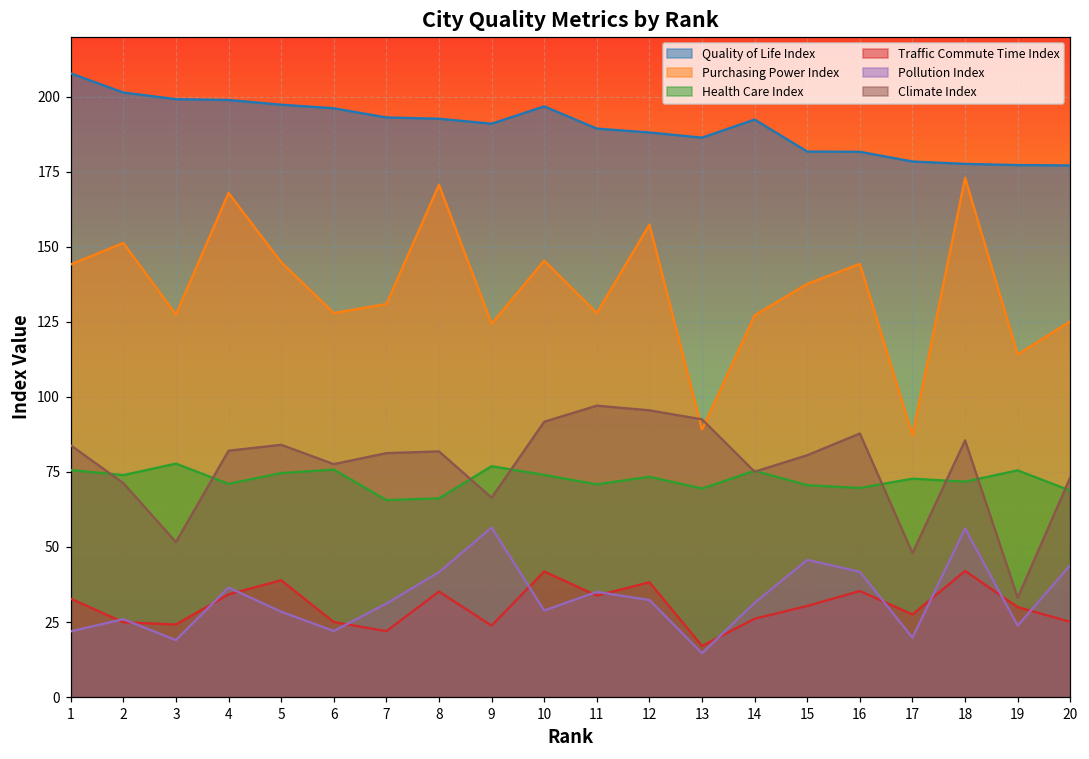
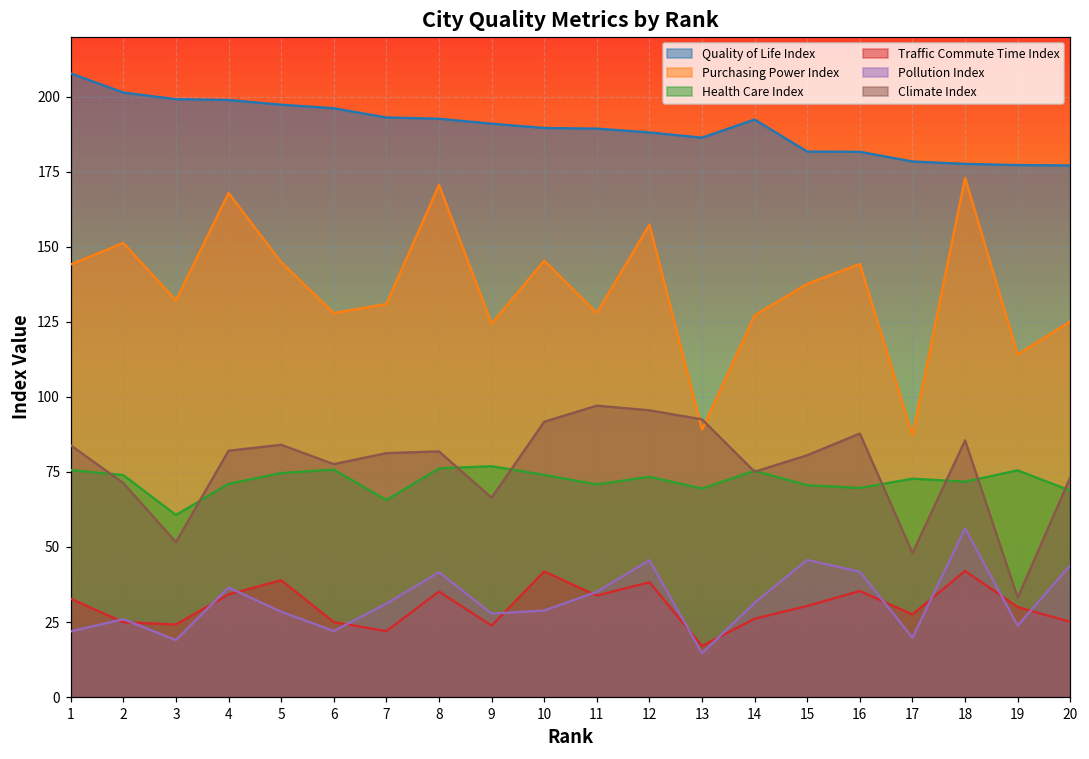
  {
    "Quality of Life Index": {
      "1": 208,
      "2": 201,
      "3": 199,
      "4": 199,
      "5": 197,
      "6": 196,
      "7": 193,
      "8": 193,
      "9": 191,
-     "10": 197,
+     "10": 190,
      "11": 189,
      "12": 188,
      "13": 186,
      "14": 192,
      "15": 182,
      "16": 182,
      "17": 178,
      "18": 178,
      "19": 177,
      "20": 177
    },
    "Purchasing Power Index": {
      "1": 144,
      "2": 151,
-     "3": 127,
+     "3": 132,
      "4": 168,
      "5": 145,
      "6": 128,
      "7": 131,
      "8": 171,
      "9": 124,
      "10": 145,
      "11": 128,
      "12": 157,
      "13": 89,
      "14": 127,
      "15": 138,
      "16": 144,
      "17": 87,
      "18": 173,
      "19": 114,
      "20": 125
    },
    "Health Care Index": {
      "1": 76,
      "2": 74,
-     "3": 78,
+     "3": 61,
      "4": 71,
      "5": 75,
      "6": 76,
      "7": 66,
-     "8": 66,
+     "8": 76,
      "9": 77,
      "10": 74,
      "11": 71,
      "12": 73,
      "13": 69,
      "15": 71,
      "16": 70,
      "17": 73,
      "18": 72,
      "19": 76,
      "20": 69
    },
    "Traffic Commute Time Index": {
      "1": 33,
      "2": 25,
      "3": 24,
      "4": 34,
      "5": 39,
      "6": 25,
      "7": 22,
      "8": 35,
      "9": 24,
      "10": 42,
      "11": 34,
      "12": 38,
      "13": 17,
      "14": 26,
      "15": 30,
      "16": 35,
      "17": 28,
      "18": 42,
      "19": 30,
      "20": 25
    },
    "Pollution Index": {
      "1": 22,
      "2": 26,
      "3": 19,
      "4": 37,
      "5": 28,
      "6": 22,
      "7": 31,
      "8": 42,
-     "9": 56,
+     "9": 28,
      "10": 29,
      "11": 35,
-     "12": 32,
+     "12": 46,
      "13": 15,
      "14": 31,
      "15": 46,
      "16": 42,
      "17": 20,
      "18": 56,
      "19": 24,
      "20": 44
    },
    "Climate Index": {
      "1": 84,
      "2": 71,
      "3": 52,
      "4": 82,
      "5": 84,
      "6": 78,
      "7": 81,
      "8": 82,
      "9": 66,
      "10": 92,
      "11": 97,
      "12": 96,
      "13": 93,
      "15": 81,
      "16": 88,
      "17": 48,
      "18": 86,
      "19": 33,
      "20": 73
    }
  }
